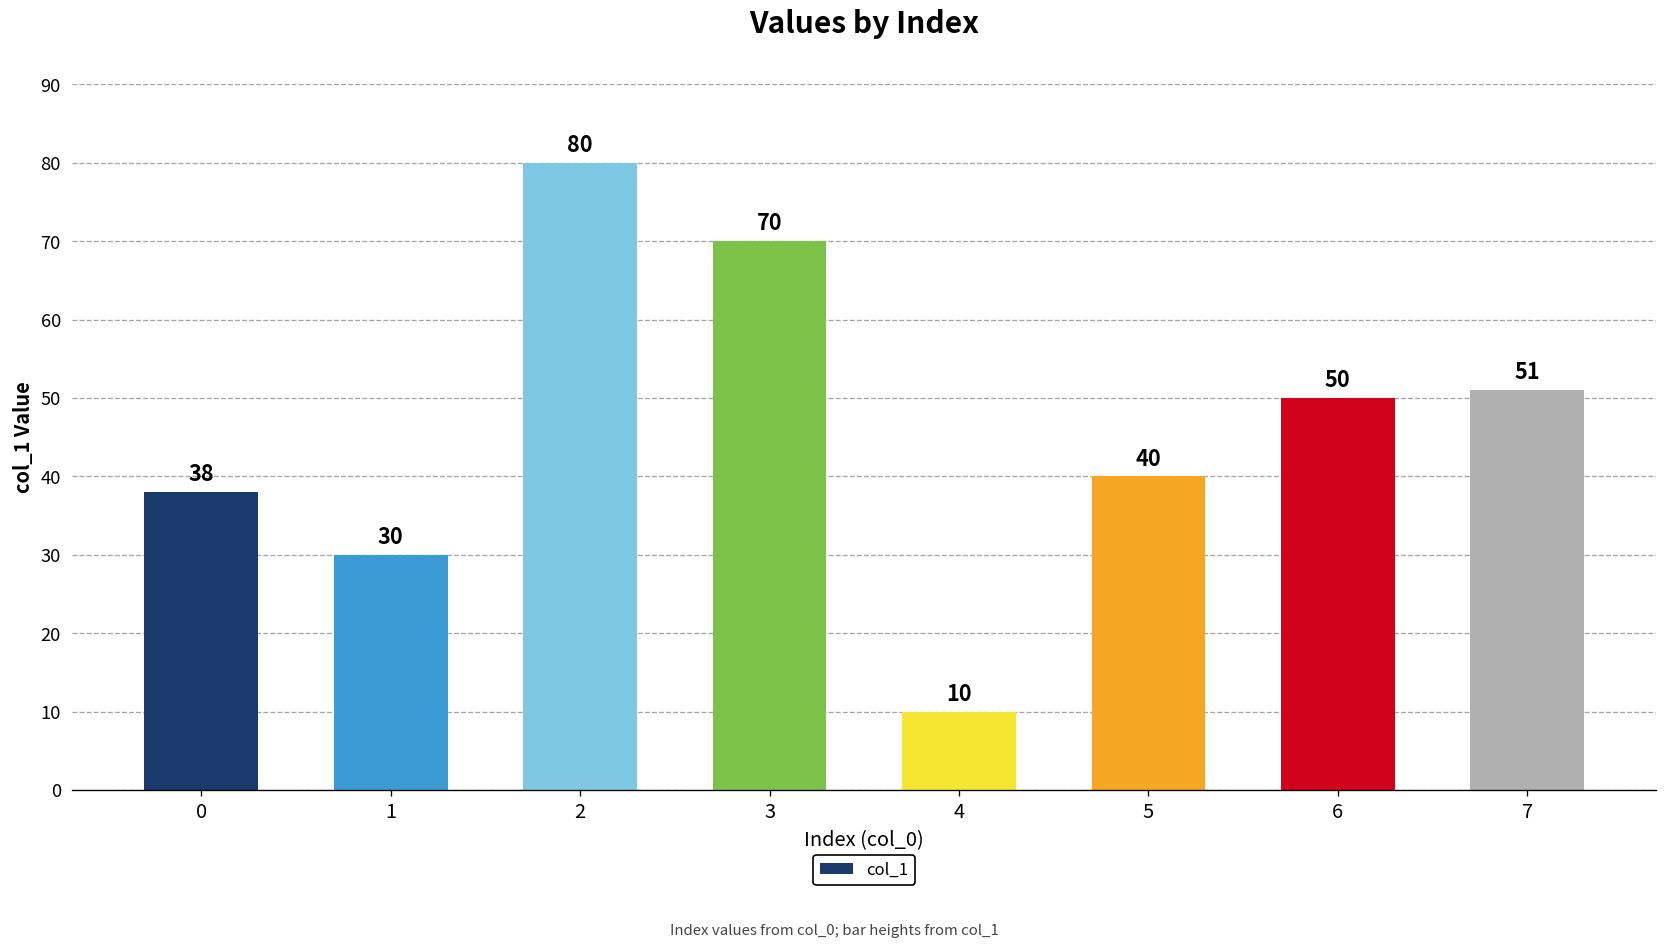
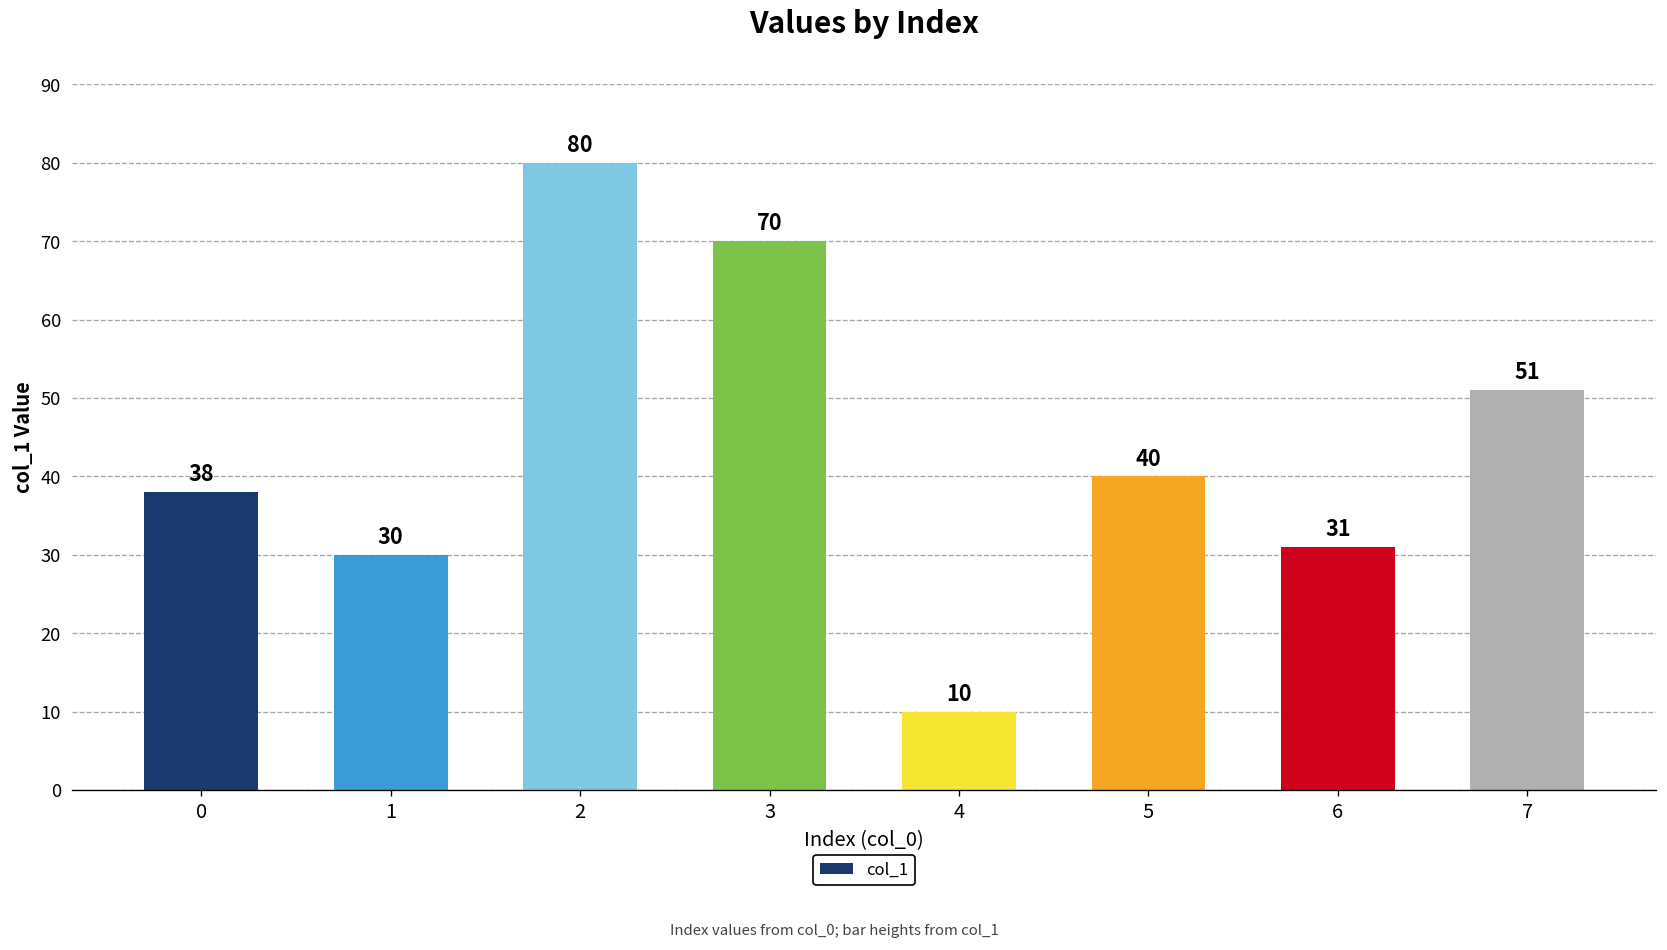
  {
    "0": 38,
    "1": 30,
    "2": 80,
    "3": 70,
    "4": 10,
    "5": 40,
-   "6": 50,
+   "6": 31,
    "7": 51
  }
